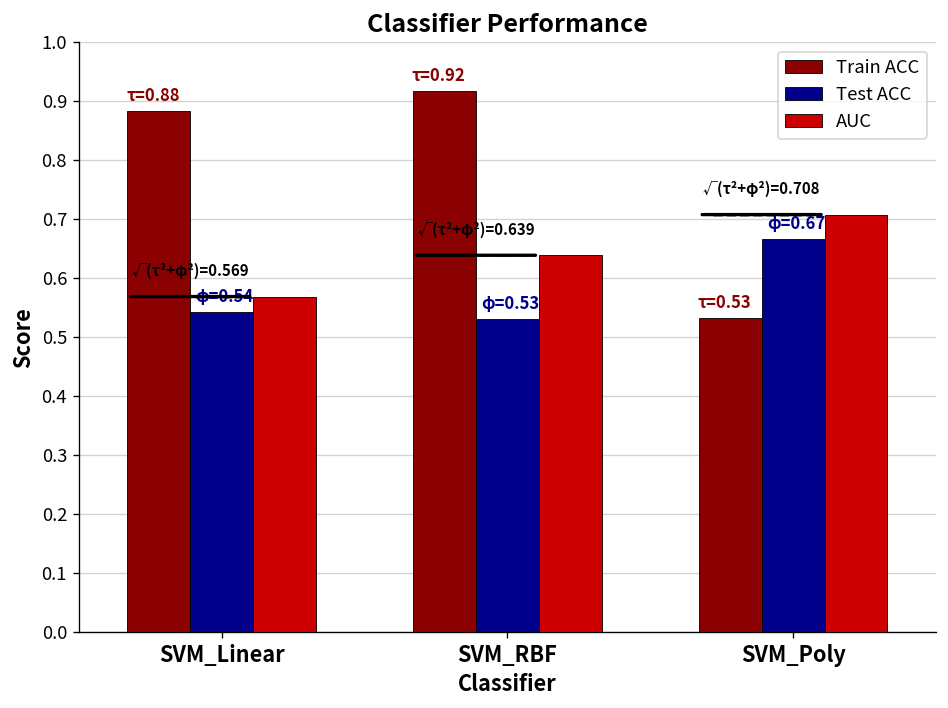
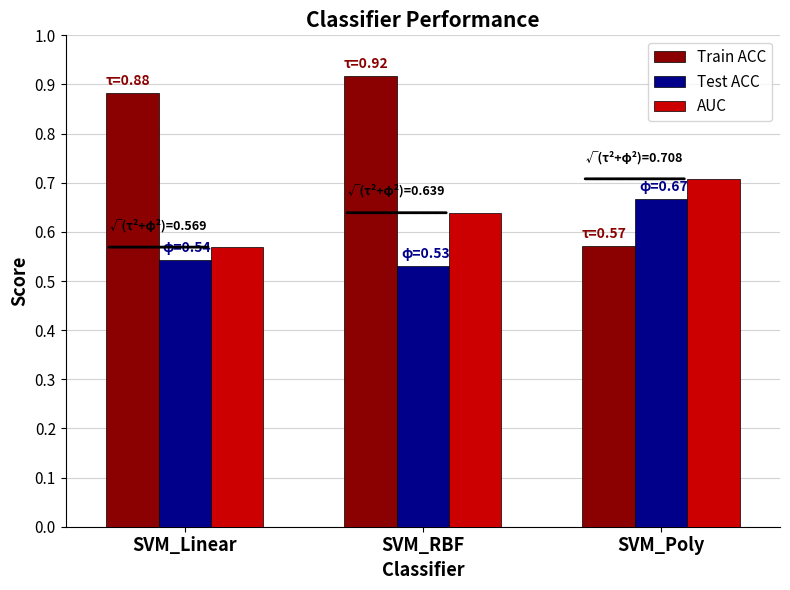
  {
    "Train ACC": {
      "SVM_Linear": 0.88,
      "SVM_RBF": 0.92,
-     "SVM_Poly": 0.53
+     "SVM_Poly": 0.57
    },
    "Test ACC": {
      "SVM_RBF": 0.53
    },
    "AUC": {
      "SVM_Linear": 0.57,
      "SVM_RBF": 0.64,
      "SVM_Poly": 0.71
    }
  }
